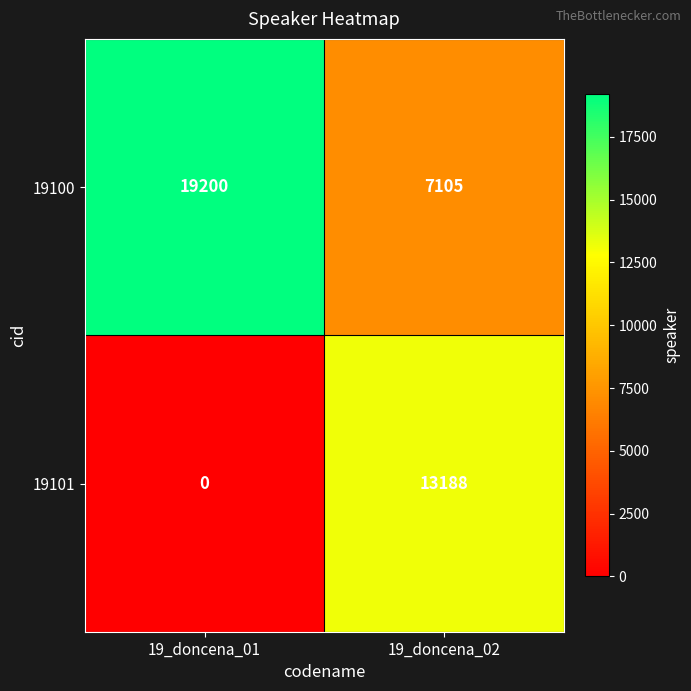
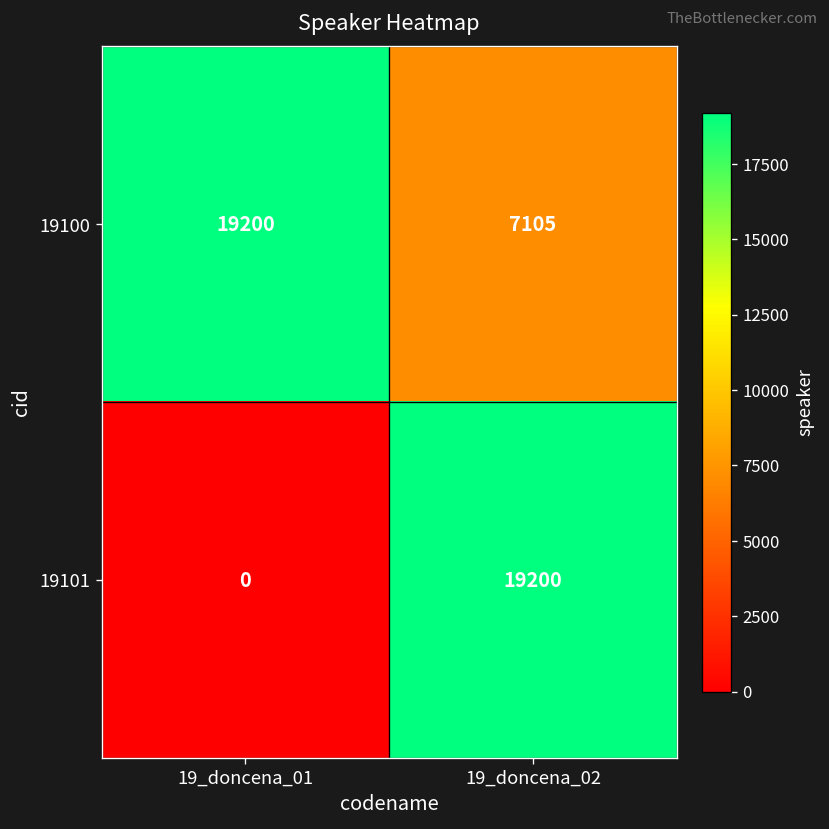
  {
    "19100": {
      "19_doncena_01": 19200,
      "19_doncena_02": 7105
    },
    "19101": {
      "19_doncena_01": 0,
-     "19_doncena_02": 13188
+     "19_doncena_02": 19200
    }
  }
